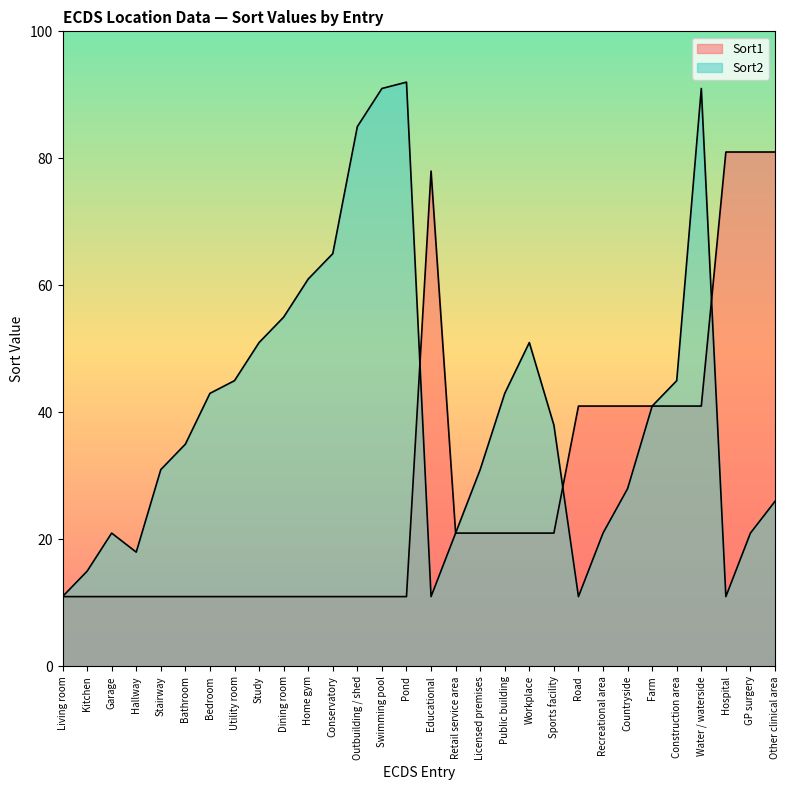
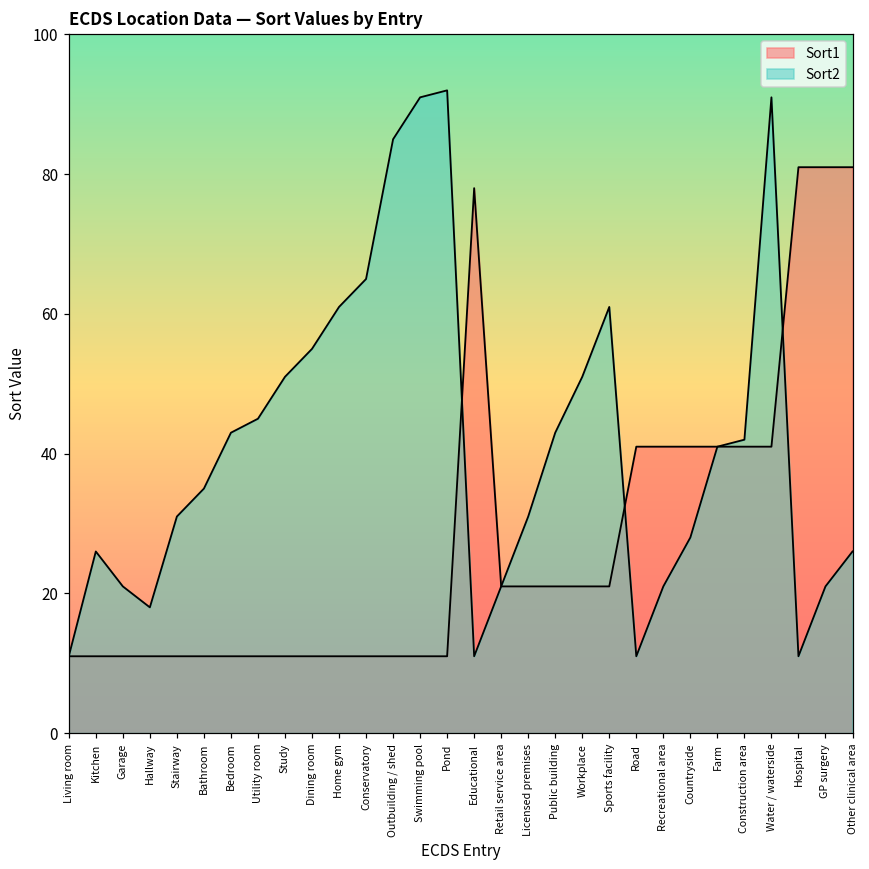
  {
    "Sort1": {
      "Kitchen": 11,
      "Garage": 11,
      "Hallway": 11,
      "Stairway": 11,
      "Bathroom": 11,
      "Bedroom": 11,
      "Utility room": 11,
      "Study": 11,
      "Dining room": 11,
      "Home gym": 11,
      "Conservatory": 11,
      "Outbuilding / shed": 11,
      "Swimming pool": 11,
      "Pond": 11,
      "Educational": 78,
      "Licensed premises": 21,
      "Public building": 21,
      "Workplace": 21,
      "Sports facility": 21,
      "Road": 41,
      "Recreational area": 41,
      "Countryside": 41,
      "Construction area": 41,
      "Water / waterside": 41,
      "Hospital": 81,
      "GP surgery": 81,
      "Other clinical area": 81
    },
    "Sort2": {
-     "Kitchen": 15,
+     "Kitchen": 26,
      "Garage": 21,
      "Hallway": 18,
      "Stairway": 31,
      "Bathroom": 35,
      "Bedroom": 43,
      "Utility room": 45,
      "Study": 51,
      "Dining room": 55,
      "Home gym": 61,
      "Conservatory": 65,
      "Outbuilding / shed": 85,
      "Swimming pool": 91,
      "Pond": 92,
      "Educational": 11,
      "Licensed premises": 31,
      "Public building": 43,
      "Workplace": 51,
-     "Sports facility": 38,
+     "Sports facility": 61,
      "Road": 11,
      "Recreational area": 21,
      "Countryside": 28,
-     "Construction area": 45,
+     "Construction area": 42,
      "Water / waterside": 91,
      "Hospital": 11,
      "GP surgery": 21,
      "Other clinical area": 26
    }
  }
